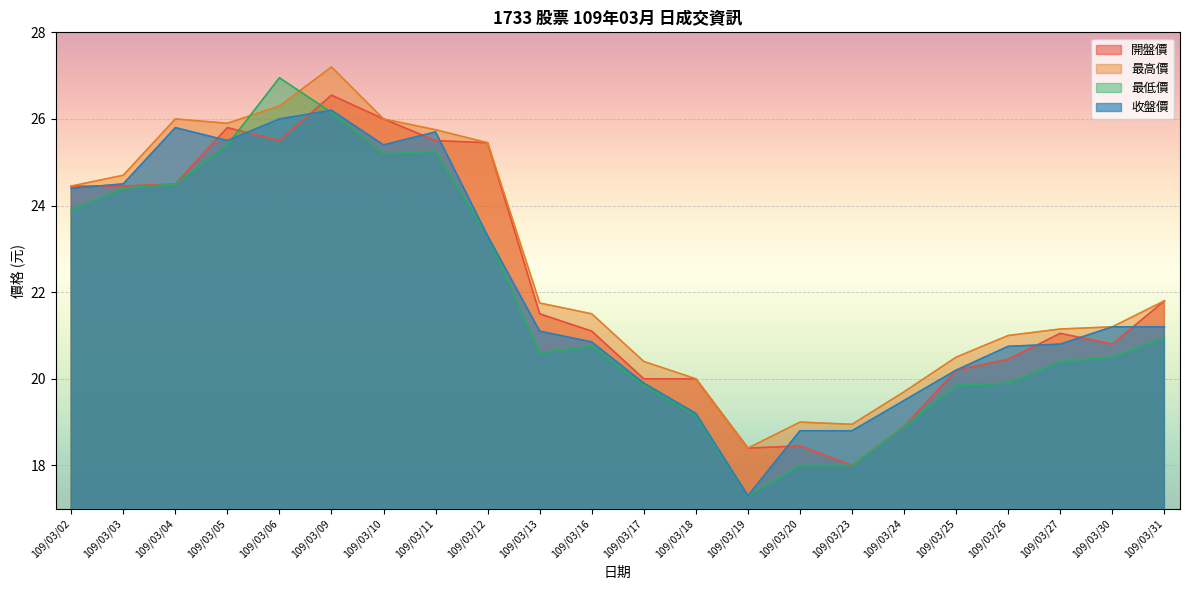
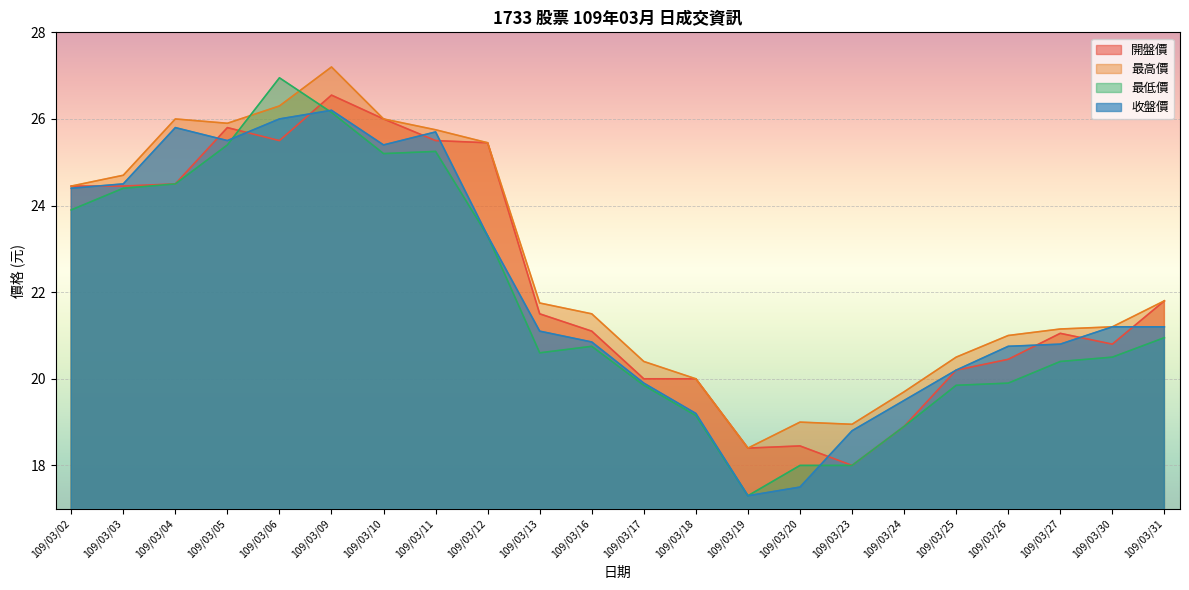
  {
    "最低價": {
      "109/03/02": 23.9,
      "109/03/05": 25.4,
      "109/03/06": 27.0,
      "109/03/10": 25.2,
      "109/03/11": 25.3,
      "109/03/13": 20.6,
      "109/03/16": 20.8,
      "109/03/20": 18.0,
      "109/03/25": 19.9,
      "109/03/26": 19.9,
      "109/03/27": 20.4,
      "109/03/30": 20.5,
      "109/03/31": 21.0
    },
    "收盤價": {
      "109/03/04": 25.8,
      "109/03/05": 25.5,
      "109/03/06": 26.0,
      "109/03/10": 25.4,
      "109/03/13": 21.1,
      "109/03/16": 20.9,
-     "109/03/20": 18.8,
+     "109/03/20": 17.5,
      "109/03/23": 18.8,
      "109/03/24": 19.5,
      "109/03/26": 20.8,
      "109/03/27": 20.8,
      "109/03/31": 21.2
    }
  }
